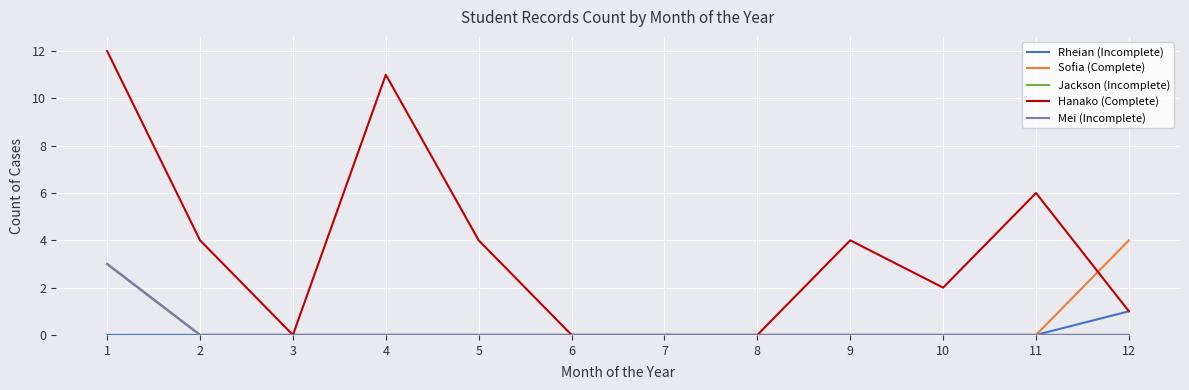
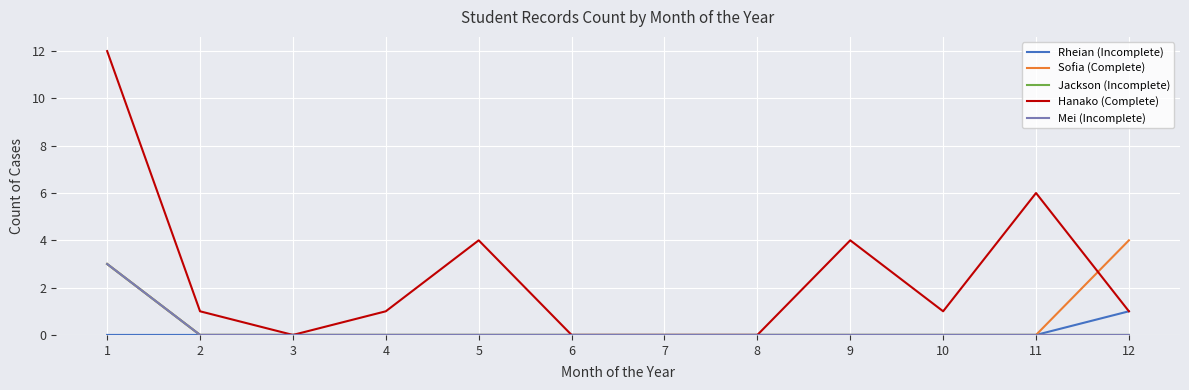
  {
    "Sofia (Complete)": {
      "12": 4
    },
    "Hanako (Complete)": {
      "1": 12,
-     "2": 4,
-     "4": 11,
+     "2": 1,
+     "4": 1,
      "5": 4,
      "9": 4,
-     "10": 2,
+     "10": 1,
      "11": 6
    }
  }
